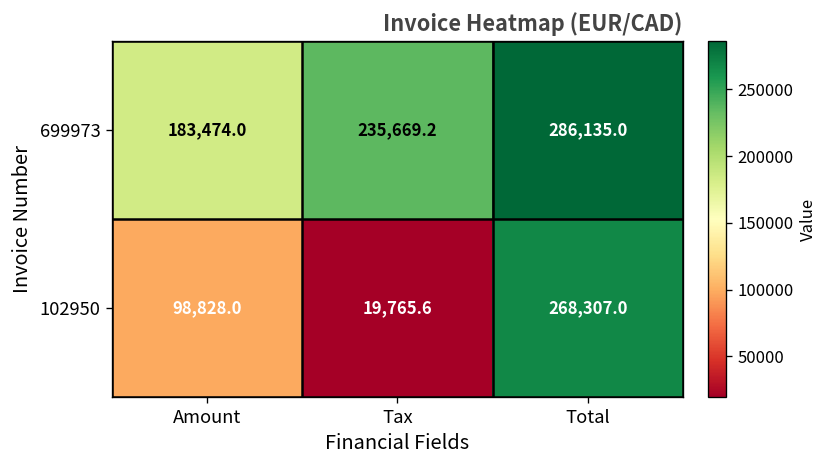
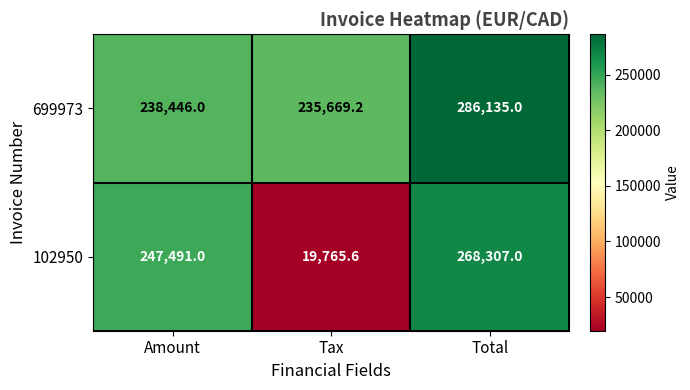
  {
    "699973": {
-     "Amount": "183,474.0",
+     "Amount": "238,446.0",
      "Tax": "235,669.2",
      "Total": "286,135.0"
    },
    "102950": {
-     "Amount": "98,828.0",
+     "Amount": "247,491.0",
      "Tax": "19,765.6",
      "Total": "268,307.0"
    }
  }
